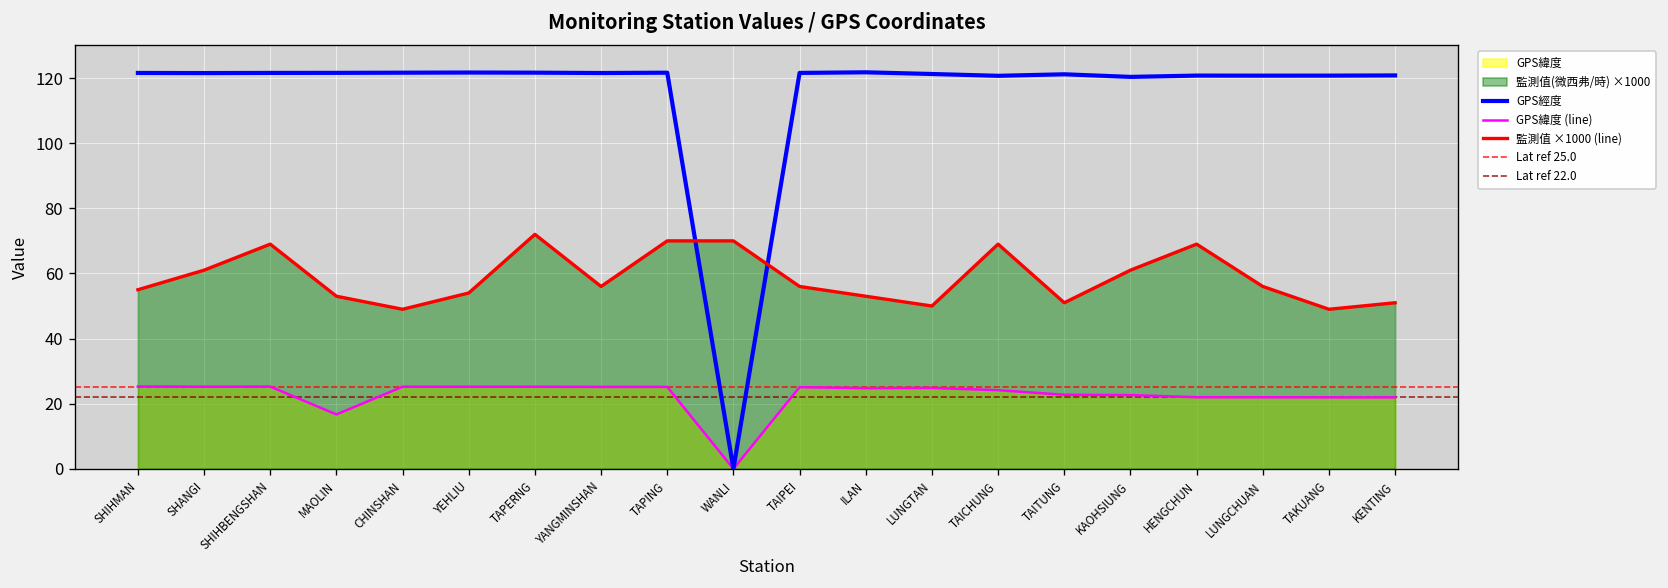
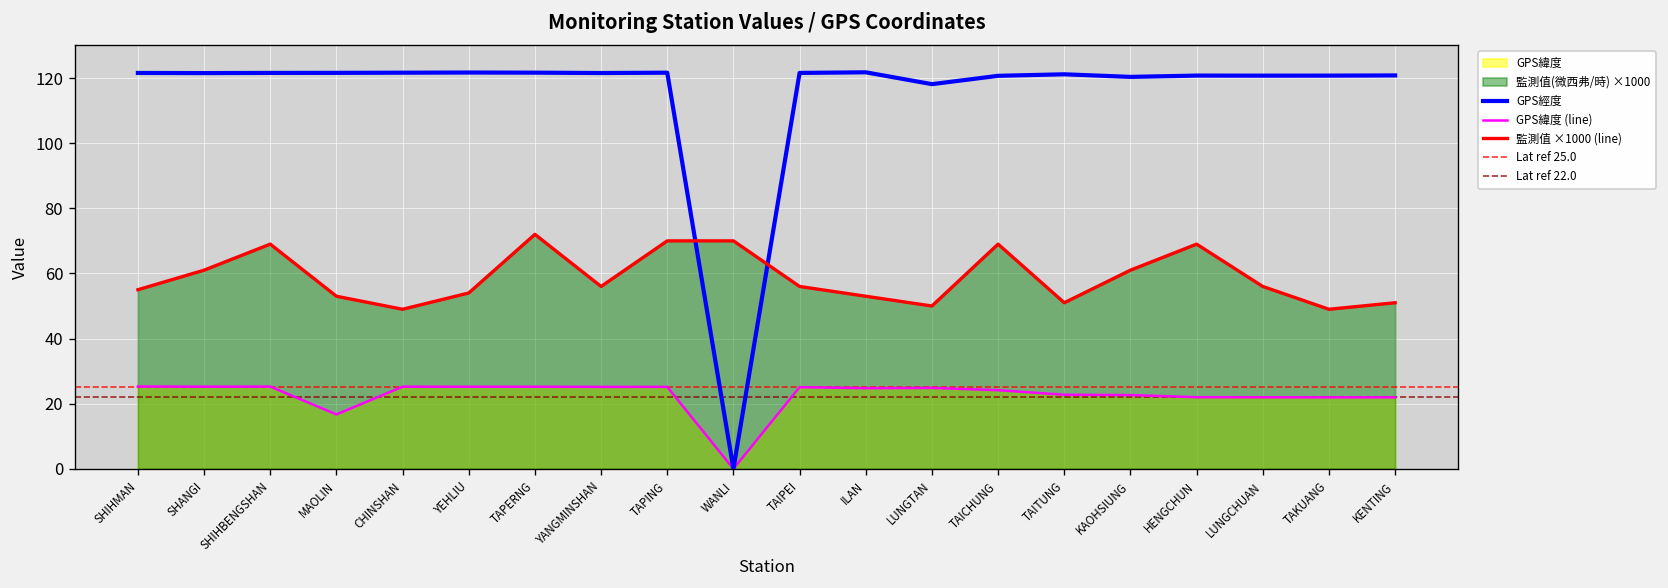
  {
    "GPS經度": {
      "SHIHMAN": 122,
      "SHANGI": 122,
      "SHIHBENGSHAN": 122,
      "MAOLIN": 122,
      "CHINSHAN": 122,
      "YEHLIU": 122,
      "TAPERNG": 122,
      "YANGMINSHAN": 122,
      "TAPING": 122,
      "TAIPEI": 122,
      "ILAN": 122,
-     "LUNGTAN": 121,
+     "LUNGTAN": 118,
      "TAICHUNG": 121,
      "TAITUNG": 121,
      "KAOHSIUNG": 120,
      "HENGCHUN": 121,
      "LUNGCHUAN": 121,
      "TAKUANG": 121,
      "KENTING": 121
    },
    "GPS緯度": {
      "SHIHMAN": 25,
      "SHANGI": 25,
      "SHIHBENGSHAN": 25,
      "MAOLIN": 17,
      "CHINSHAN": 25,
      "YEHLIU": 25,
      "TAPERNG": 25,
      "YANGMINSHAN": 25,
      "TAPING": 25,
      "TAIPEI": 25,
      "ILAN": 25,
      "LUNGTAN": 25,
      "TAICHUNG": 24,
      "TAITUNG": 23,
      "KAOHSIUNG": 23,
      "HENGCHUN": 22,
      "LUNGCHUAN": 22,
      "TAKUANG": 22,
      "KENTING": 22
    },
    "監測值(微西弗/時) ×1000": {
      "SHIHMAN": 55,
      "SHANGI": 61,
      "SHIHBENGSHAN": 69,
      "MAOLIN": 53,
      "CHINSHAN": 49,
      "YEHLIU": 54,
      "TAPERNG": 72,
      "YANGMINSHAN": 56,
      "TAPING": 70,
      "WANLI": 70,
      "TAIPEI": 56,
      "ILAN": 53,
      "LUNGTAN": 50,
      "TAICHUNG": 69,
      "TAITUNG": 51,
      "KAOHSIUNG": 61,
      "HENGCHUN": 69,
      "LUNGCHUAN": 56,
      "TAKUANG": 49,
      "KENTING": 51
    }
  }
